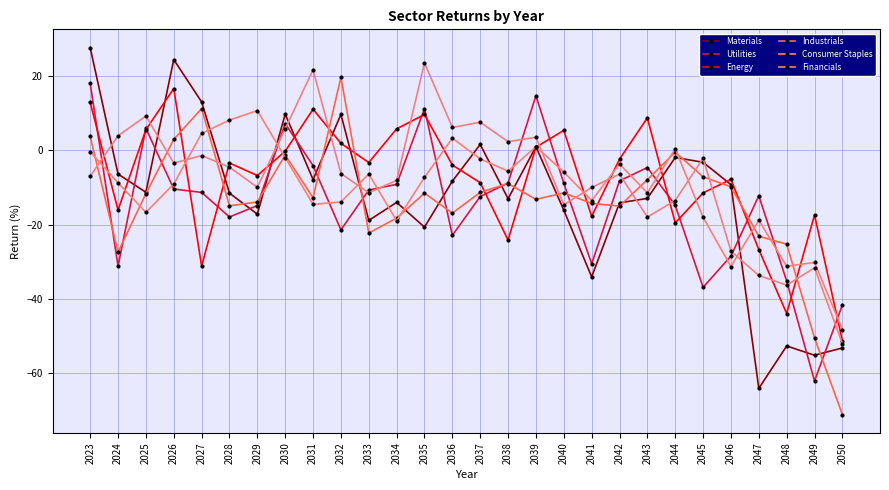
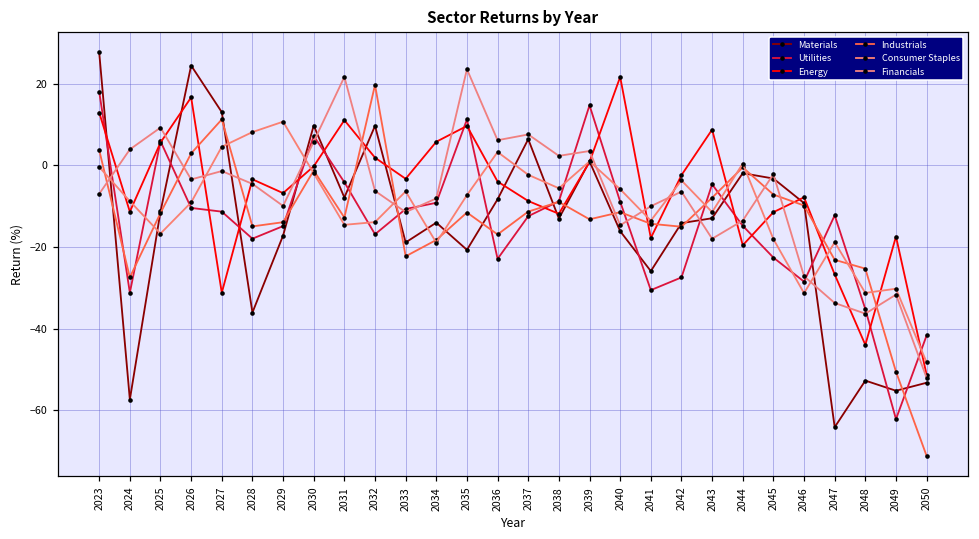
  {
    "Materials": {
      "2023": 28,
-     "2024": -6,
+     "2024": -57,
      "2026": 24,
      "2027": 13,
-     "2028": -12,
+     "2028": -36,
      "2029": -17,
      "2030": 10,
      "2031": -8,
      "2032": 10,
      "2033": -19,
      "2034": -14,
      "2035": -21,
      "2036": -8,
-     "2037": 2,
+     "2037": 6,
      "2038": -13,
      "2040": -16,
-     "2041": -34,
+     "2041": -26,
      "2042": -14,
      "2043": -13,
      "2044": -2,
      "2045": -3,
      "2047": -64,
      "2048": -53,
      "2049": -55,
      "2050": -53
    },
    "Utilities": {
      "2023": 18,
      "2024": -31,
      "2026": -10,
      "2027": -11,
      "2028": -18,
      "2029": -15,
      "2030": 7,
      "2031": -4,
-     "2032": -21,
+     "2032": -17,
      "2033": -11,
      "2034": -9,
      "2035": 11,
      "2036": -23,
      "2037": -12,
      "2039": 15,
      "2040": -9,
      "2041": -31,
-     "2042": -8,
+     "2042": -27,
      "2043": -5,
      "2044": -15,
-     "2045": -37,
+     "2045": -23,
      "2046": -28,
      "2047": -12,
      "2048": -35,
      "2049": -62,
      "2050": -42
    },
    "Energy": {
      "2023": 13,
-     "2024": -16,
+     "2024": -11,
      "2026": 17,
      "2027": -31,
      "2028": -3,
      "2029": -7,
      "2030": 0,
      "2031": 11,
      "2032": 2,
      "2033": -3,
      "2034": 6,
      "2035": 10,
      "2036": -4,
      "2037": -9,
-     "2038": -24,
-     "2040": 5,
+     "2038": -12,
+     "2040": 22,
      "2041": -18,
      "2042": -2,
      "2043": 9,
      "2044": -20,
      "2045": -11,
      "2046": -8,
      "2047": -27,
      "2048": -44,
      "2049": -17,
      "2050": -51
    }
  }
